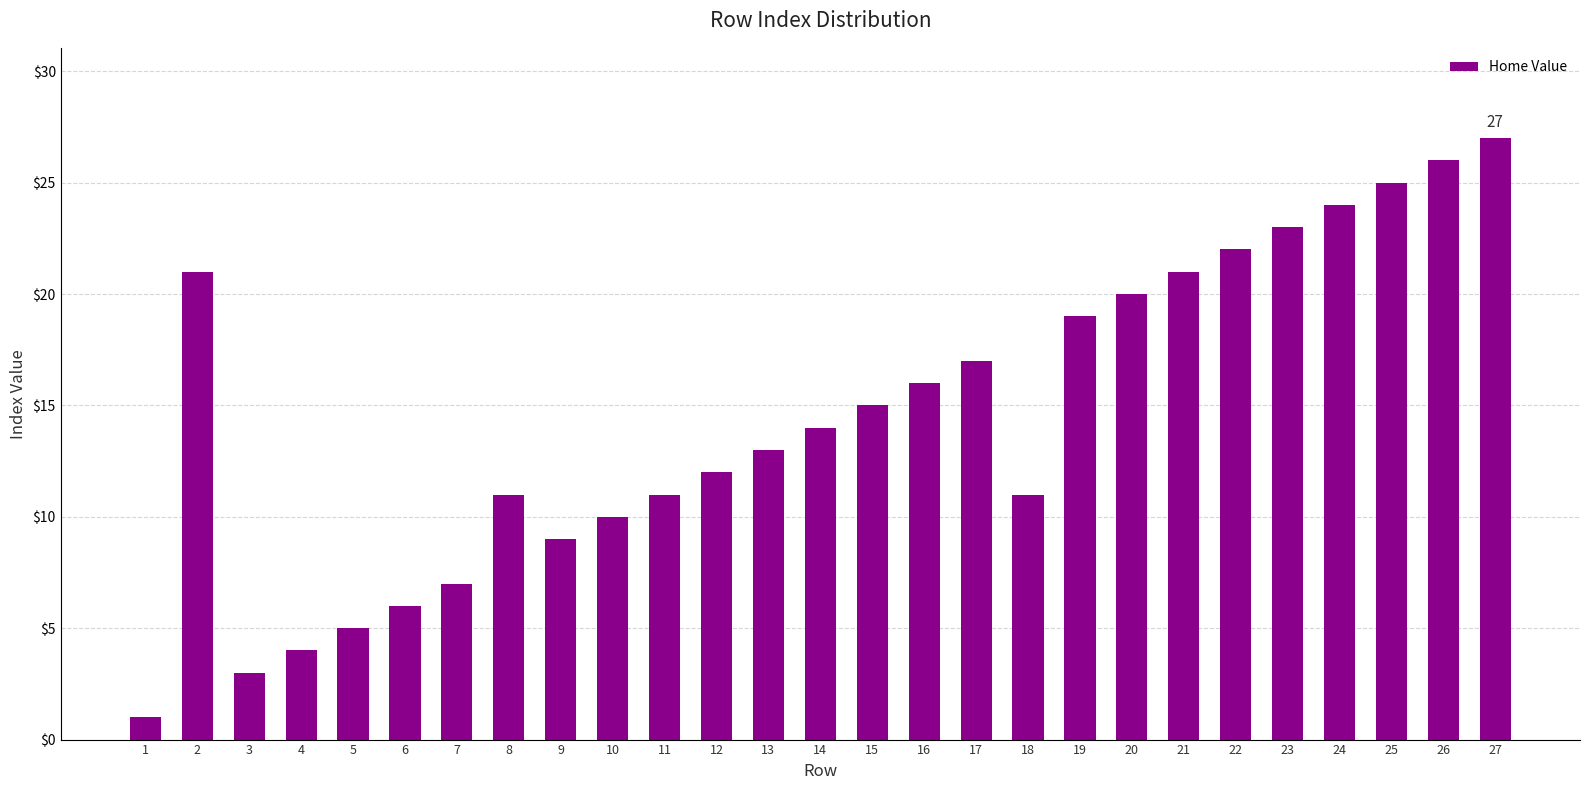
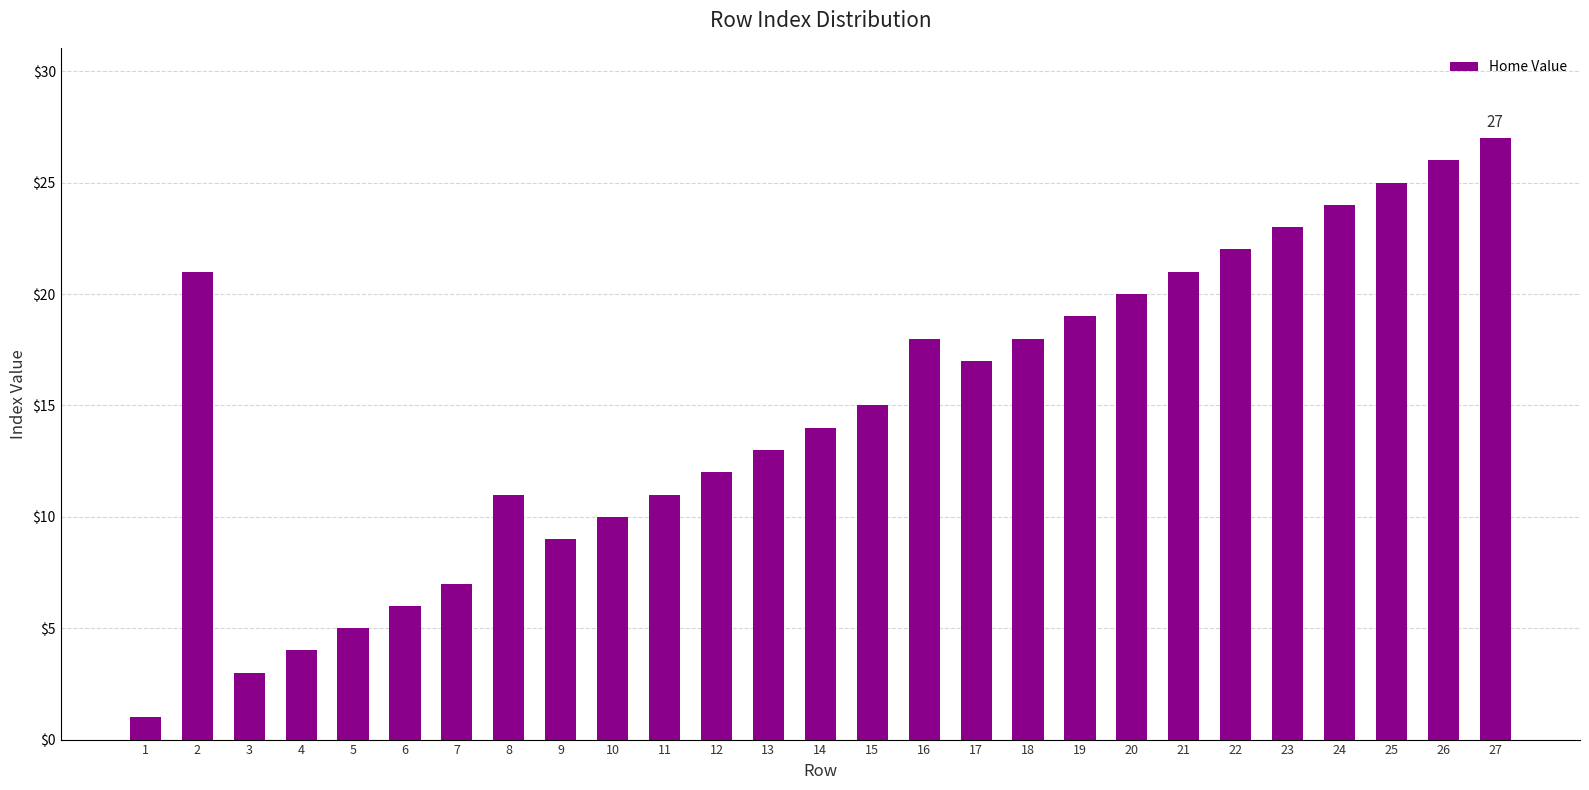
  {
    "1": "$1",
    "2": "$21",
    "3": "$3",
    "4": "$4",
    "5": "$5",
    "6": "$6",
    "7": "$7",
    "8": "$11",
    "9": "$9",
    "10": "$10",
    "11": "$11",
    "12": "$12",
    "13": "$13",
    "14": "$14",
    "15": "$15",
-   "16": "$16",
+   "16": "$18",
    "17": "$17",
-   "18": "$11",
+   "18": "$18",
    "19": "$19",
    "20": "$20",
    "21": "$21",
    "22": "$22",
    "23": "$23",
    "24": "$24",
    "25": "$25",
    "26": "$26"
  }
